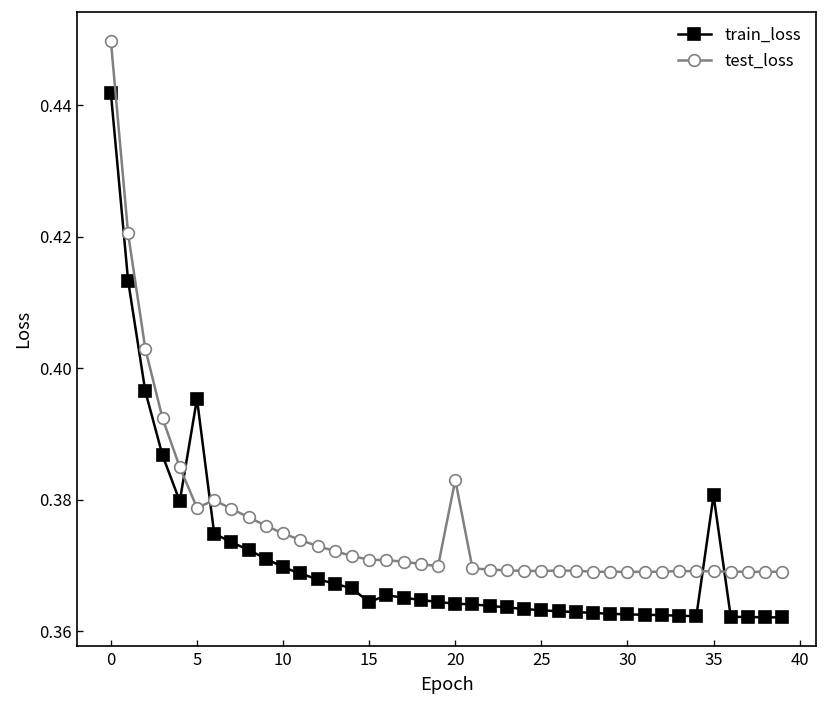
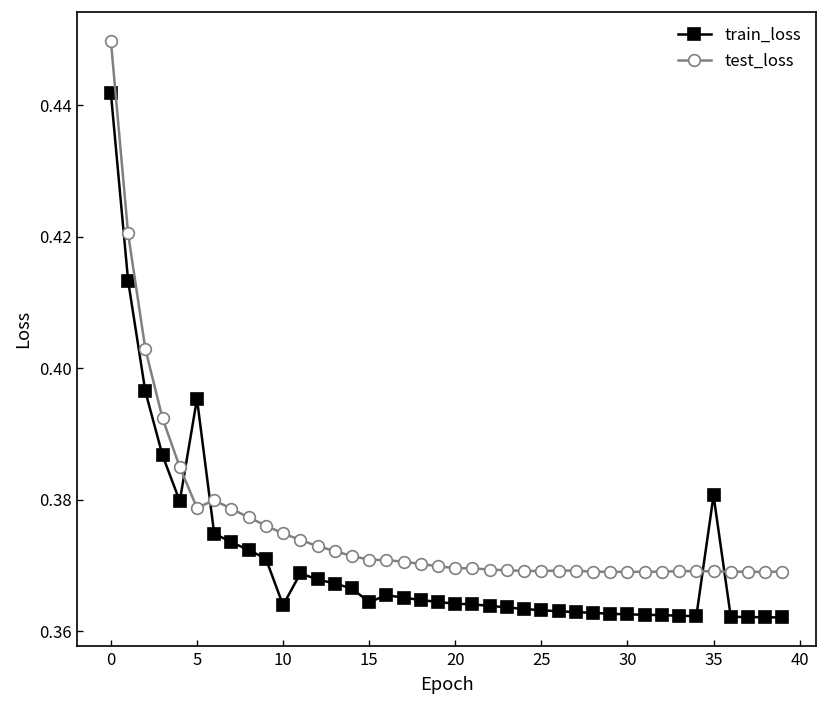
  {
    "train_loss": {
      "0": 0.442,
      "5": 0.395,
-     "10": 0.370,
+     "10": 0.364,
      "15": 0.364,
      "20": 0.364,
      "25": 0.363,
      "30": 0.363,
      "35": 0.381
    },
    "test_loss": {
      "0": 0.450,
      "5": 0.379,
      "10": 0.375,
      "15": 0.371,
-     "20": 0.383,
+     "20": 0.370,
      "25": 0.369,
      "30": 0.369,
      "35": 0.369
    }
  }
